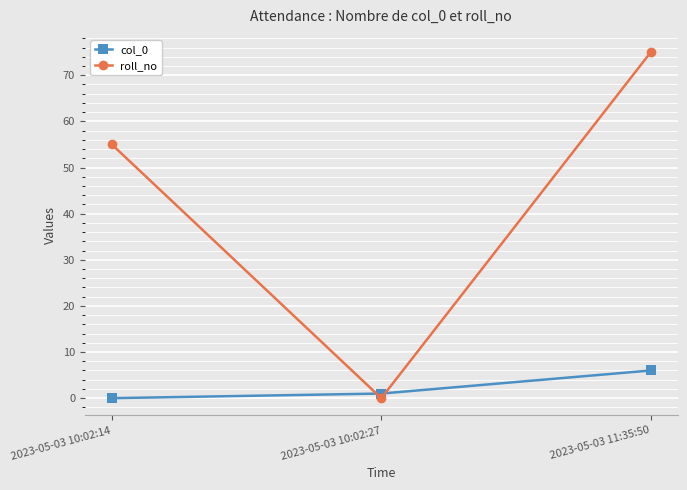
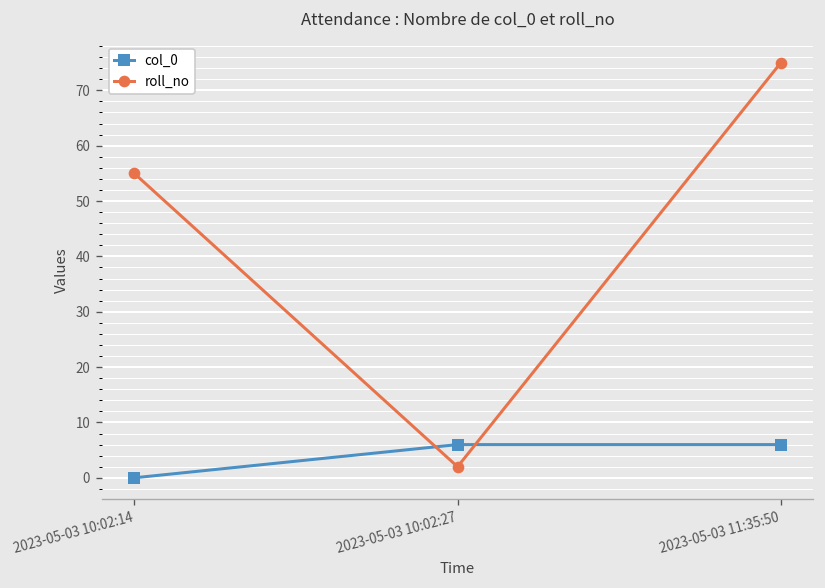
  {
    "col_0": {
      "2023-05-03 10:02:14": 0,
-     "2023-05-03 10:02:27": 1,
+     "2023-05-03 10:02:27": 6,
      "2023-05-03 11:35:50": 6
    },
    "roll_no": {
      "2023-05-03 10:02:14": 55,
-     "2023-05-03 10:02:27": 0,
+     "2023-05-03 10:02:27": 2,
      "2023-05-03 11:35:50": 75
    }
  }
